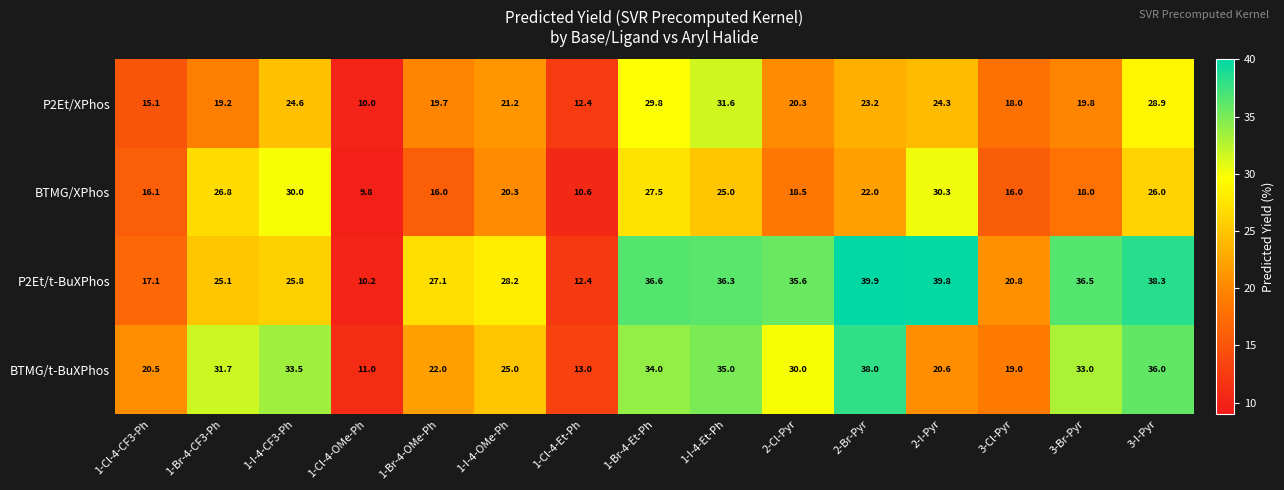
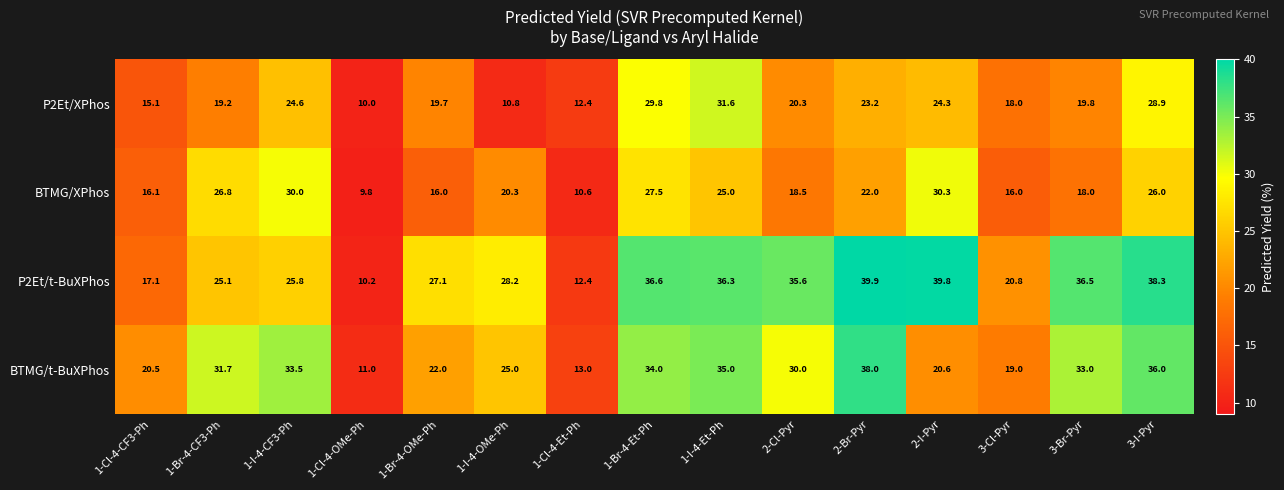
  {
    "P2Et/XPhos": {
      "1-Cl-4-CF3-Ph": 15.1,
      "1-Br-4-CF3-Ph": 19.2,
      "1-I-4-CF3-Ph": 24.6,
      "1-Cl-4-OMe-Ph": 10.0,
      "1-Br-4-OMe-Ph": 19.7,
-     "1-I-4-OMe-Ph": 21.2,
+     "1-I-4-OMe-Ph": 10.8,
      "1-Cl-4-Et-Ph": 12.4,
      "1-Br-4-Et-Ph": 29.8,
      "1-I-4-Et-Ph": 31.6,
      "2-Cl-Pyr": 20.3,
      "2-Br-Pyr": 23.2,
      "2-I-Pyr": 24.3,
      "3-Cl-Pyr": 18.0,
      "3-Br-Pyr": 19.8,
      "3-I-Pyr": 28.9
    },
    "BTMG/XPhos": {
      "1-Cl-4-CF3-Ph": 16.1,
      "1-Br-4-CF3-Ph": 26.8,
      "1-I-4-CF3-Ph": 30.0,
      "1-Cl-4-OMe-Ph": 9.8,
      "1-Br-4-OMe-Ph": 16.0,
      "1-I-4-OMe-Ph": 20.3,
      "1-Cl-4-Et-Ph": 10.6,
      "1-Br-4-Et-Ph": 27.5,
      "1-I-4-Et-Ph": 25.0,
      "2-Cl-Pyr": 18.5,
      "2-Br-Pyr": 22.0,
      "2-I-Pyr": 30.3,
      "3-Cl-Pyr": 16.0,
      "3-Br-Pyr": 18.0,
      "3-I-Pyr": 26.0
    },
    "P2Et/t-BuXPhos": {
      "1-Cl-4-CF3-Ph": 17.1,
      "1-Br-4-CF3-Ph": 25.1,
      "1-I-4-CF3-Ph": 25.8,
      "1-Cl-4-OMe-Ph": 10.2,
      "1-Br-4-OMe-Ph": 27.1,
      "1-I-4-OMe-Ph": 28.2,
      "1-Cl-4-Et-Ph": 12.4,
      "1-Br-4-Et-Ph": 36.6,
      "1-I-4-Et-Ph": 36.3,
      "2-Cl-Pyr": 35.6,
      "2-Br-Pyr": 39.9,
      "2-I-Pyr": 39.8,
      "3-Cl-Pyr": 20.8,
      "3-Br-Pyr": 36.5,
      "3-I-Pyr": 38.3
    },
    "BTMG/t-BuXPhos": {
      "1-Cl-4-CF3-Ph": 20.5,
      "1-Br-4-CF3-Ph": 31.7,
      "1-I-4-CF3-Ph": 33.5,
      "1-Cl-4-OMe-Ph": 11.0,
      "1-Br-4-OMe-Ph": 22.0,
      "1-I-4-OMe-Ph": 25.0,
      "1-Cl-4-Et-Ph": 13.0,
      "1-Br-4-Et-Ph": 34.0,
      "1-I-4-Et-Ph": 35.0,
      "2-Cl-Pyr": 30.0,
      "2-Br-Pyr": 38.0,
      "2-I-Pyr": 20.6,
      "3-Cl-Pyr": 19.0,
      "3-Br-Pyr": 33.0,
      "3-I-Pyr": 36.0
    }
  }
